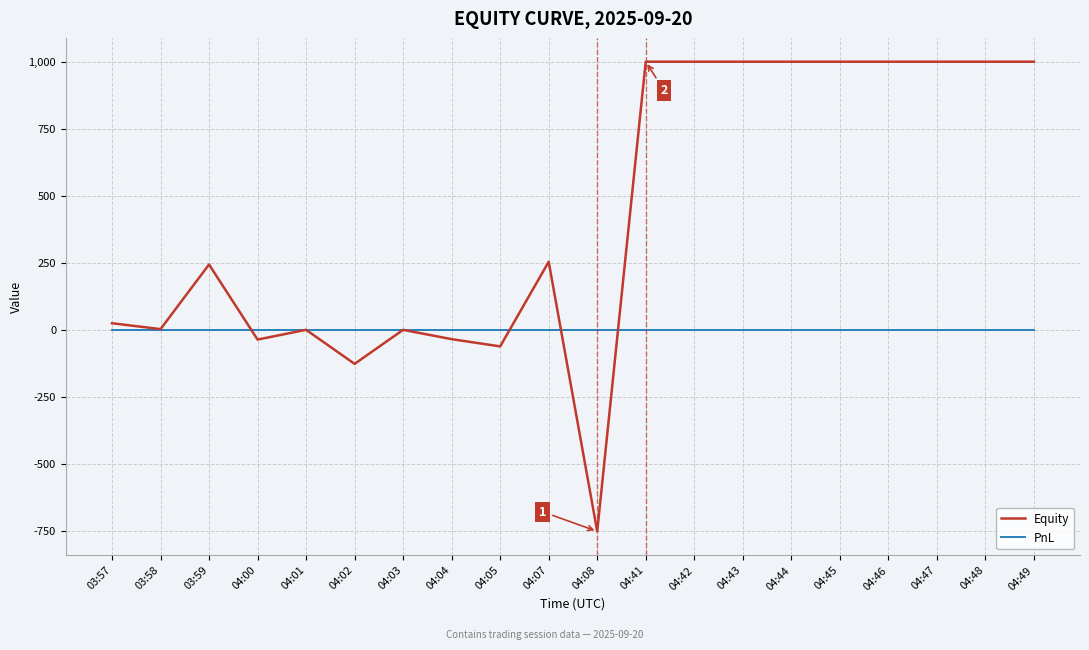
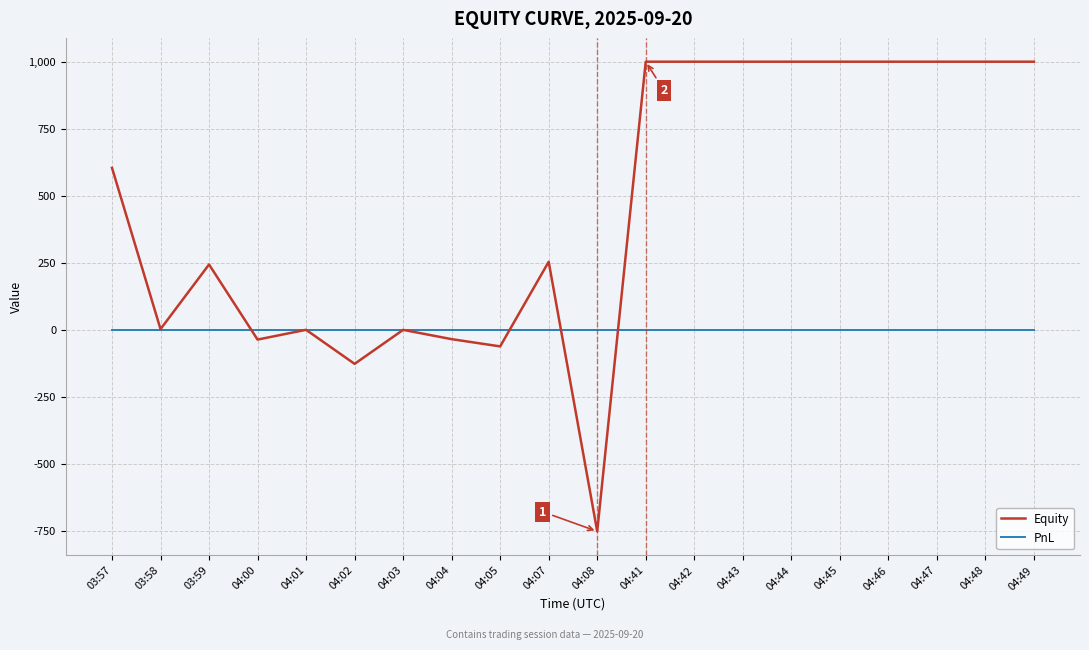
  {
    "Equity": {
-     "03:57": "20",
+     "03:57": "600",
      "03:59": "240",
      "04:00": "-40",
      "04:02": "-130",
      "04:04": "-40",
      "04:05": "-60",
      "04:07": "250",
      "04:08": "-750",
      "04:41": "1,000",
      "04:42": "1,000",
      "04:43": "1,000",
      "04:44": "1,000",
      "04:45": "1,000",
      "04:46": "1,000",
      "04:47": "1,000",
      "04:48": "1,000",
      "04:49": "1,000"
    },
    "PnL": {
      "03:57": "0",
      "03:59": "0",
      "04:00": "0",
      "04:02": "0",
      "04:04": "0",
      "04:05": "0",
      "04:07": "0",
      "04:08": "0",
      "04:41": "0",
      "04:42": "0",
      "04:43": "0",
      "04:44": "0",
      "04:45": "0",
      "04:46": "0",
      "04:47": "0",
      "04:48": "0",
      "04:49": "0"
    }
  }
